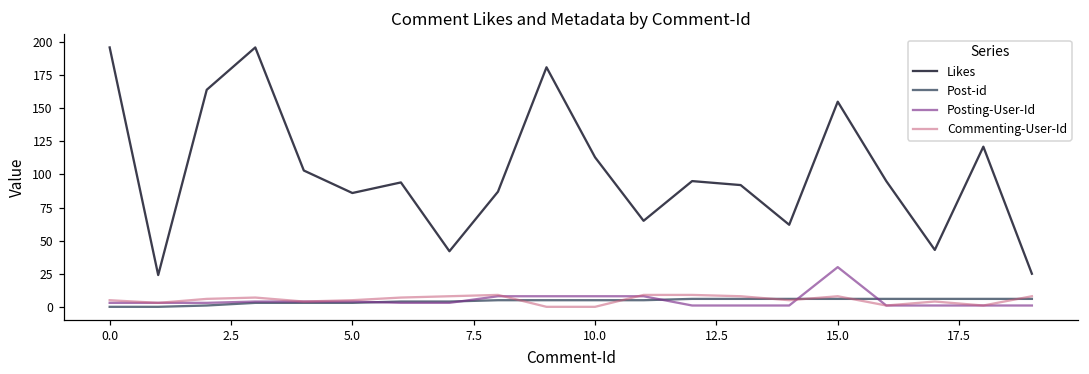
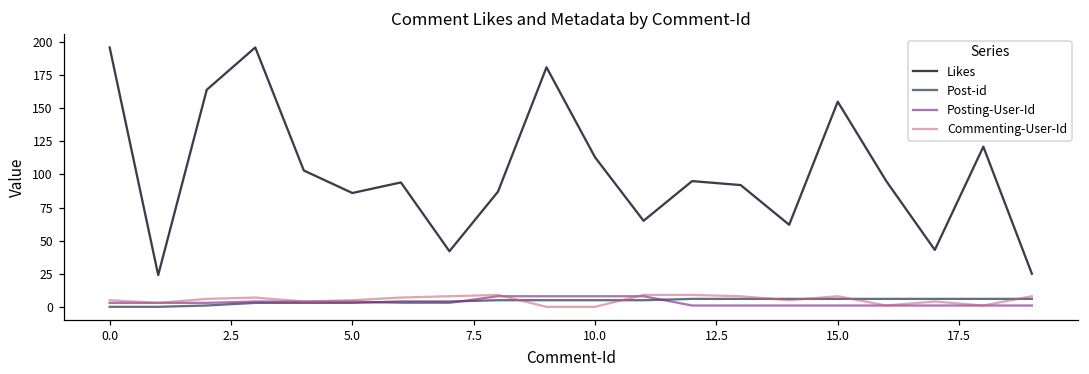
  {
    "Posting-User-Id": {
      "10.0": 8,
-     "15.0": 30
+     "15.0": 1
    },
    "Commenting-User-Id": {
      "10.0": 0
    }
  }
